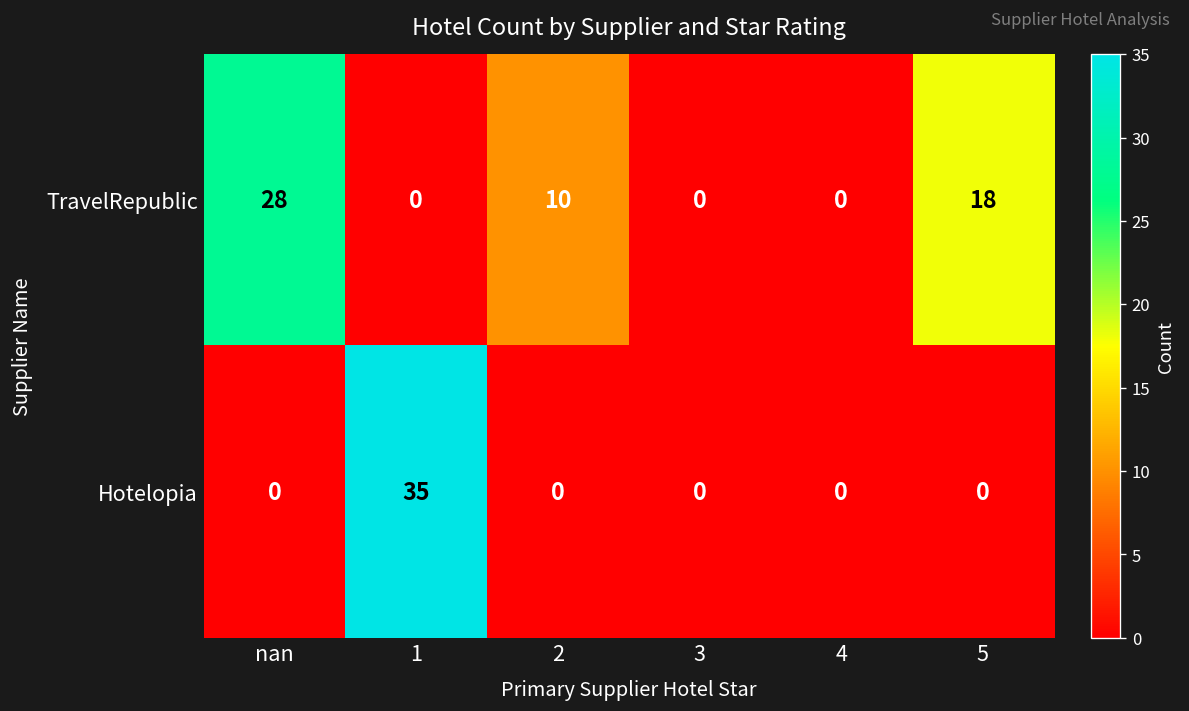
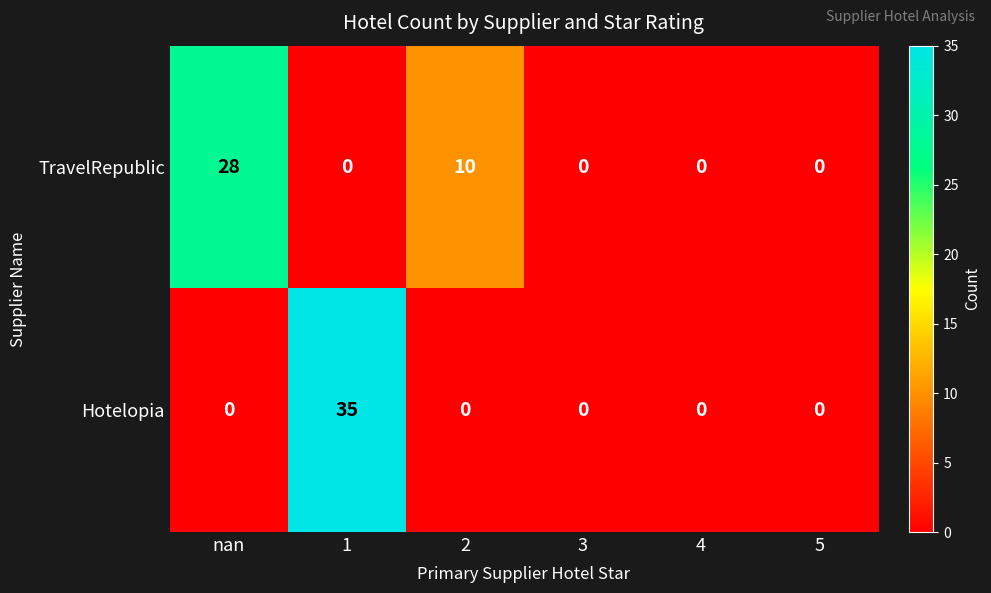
  {
    "TravelRepublic": {
      "nan": 28,
      "1": 0,
      "2": 10,
      "3": 0,
      "4": 0,
-     "5": 18
+     "5": 0
    },
    "Hotelopia": {
      "nan": 0,
      "1": 35,
      "2": 0,
      "3": 0,
      "4": 0,
      "5": 0
    }
  }
